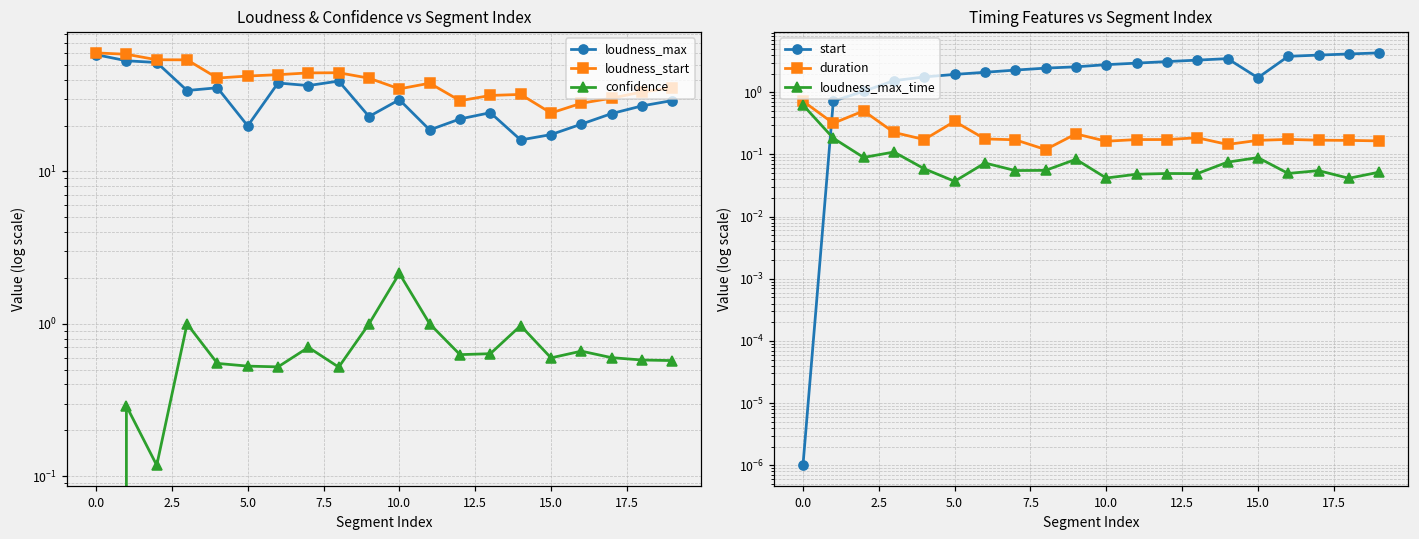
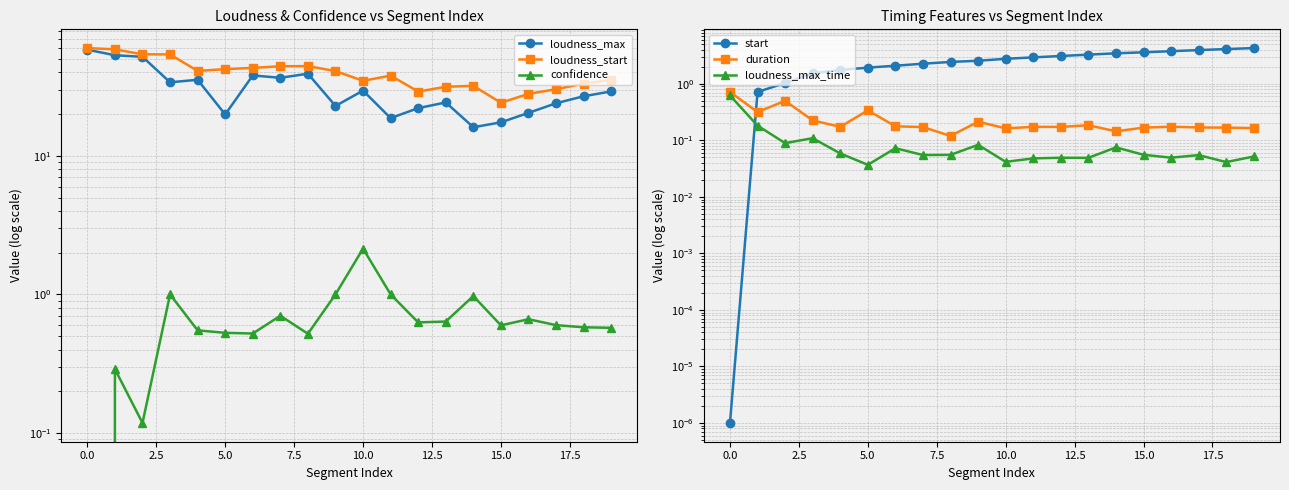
  {
    "Loudness & Confidence vs Segment Index": {
      "loudness_max": {
        "5.0": 20,
        "10.0": 30,
        "15.0": 17
      },
      "loudness_start": {
        "5.0": 42,
        "10.0": 35,
        "15.0": 24
      },
      "confidence": {
        "5.0": 0.53,
        "10.0": 2.1,
        "15.0": 0.60
      }
    },
    "Timing Features vs Segment Index": {
      "start": {
        "0.0": 0.0000010,
        "5.0": 1.9,
        "10.0": 3,
-       "15.0": 1.7
+       "15.0": 4
      },
      "duration": {
        "0.0": 0.7,
        "5.0": 0.3,
        "10.0": 0.16,
        "15.0": 0.17
      },
      "loudness_max_time": {
        "0.0": 0.6,
        "5.0": 0.04,
        "10.0": 0.04,
-       "15.0": 0.09
+       "15.0": 0.06
      }
    }
  }
